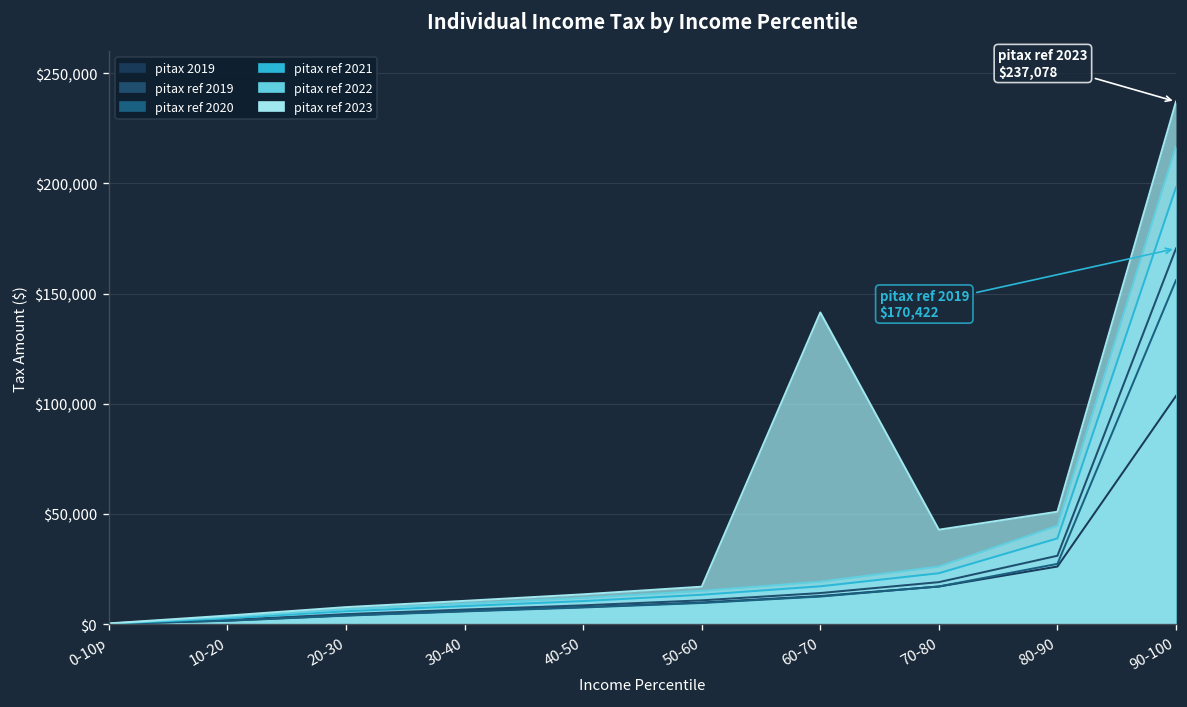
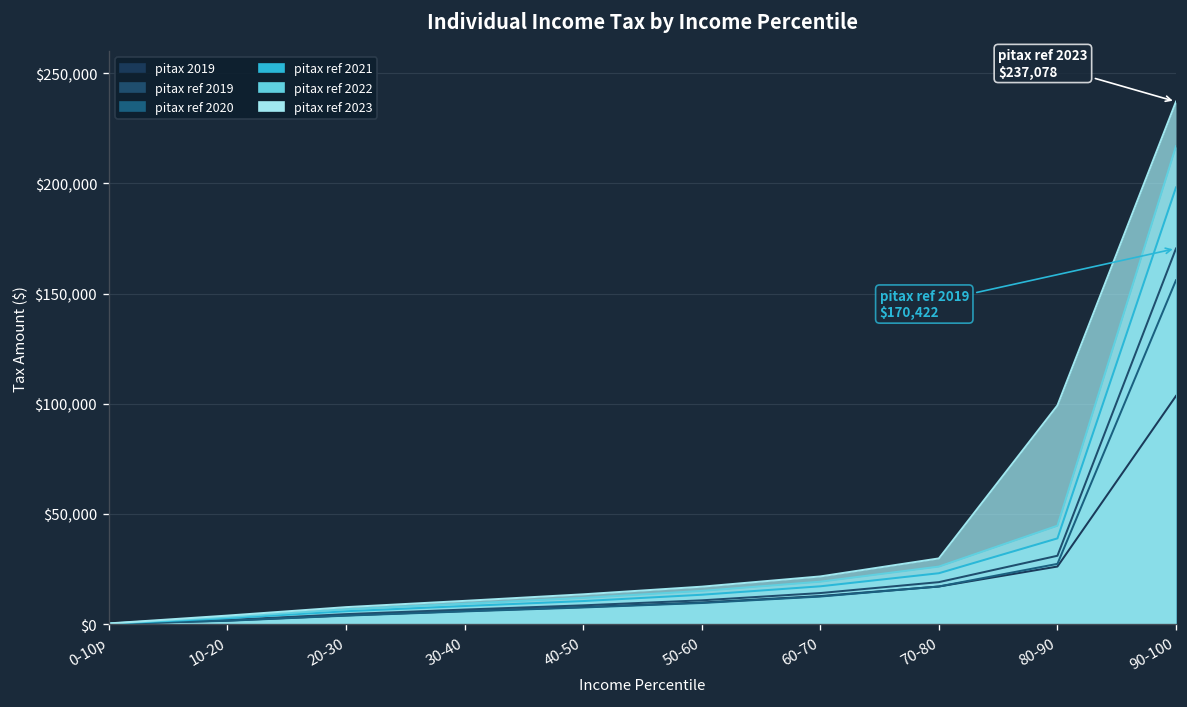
  {
    "pitax ref 2023": {
      "40-50": "$13,000",
      "50-60": "$17,000",
-     "60-70": "$141,000",
-     "70-80": "$43,000",
-     "80-90": "$51,000"
+     "60-70": "$22,000",
+     "70-80": "$30,000",
+     "80-90": "$99,000"
    }
  }
